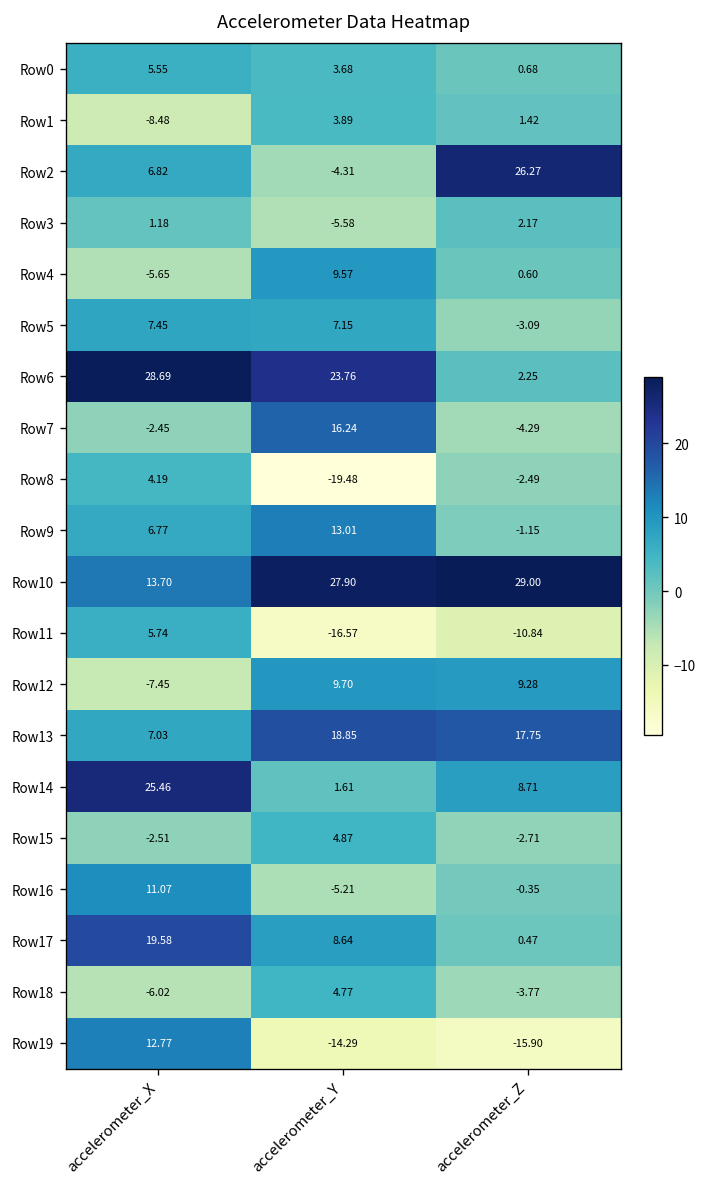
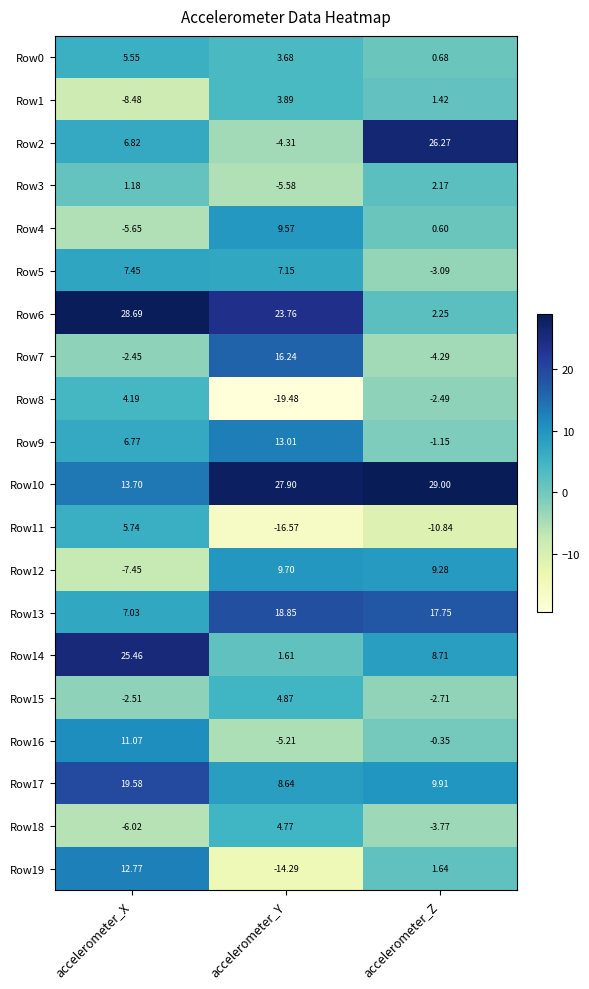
  {
    "Row0": {
      "accelerometer_X": 5.55,
      "accelerometer_Y": 3.68,
      "accelerometer_Z": 0.68
    },
    "Row1": {
      "accelerometer_X": -8.48,
      "accelerometer_Y": 3.89,
      "accelerometer_Z": 1.42
    },
    "Row2": {
      "accelerometer_X": 6.82,
      "accelerometer_Y": -4.31,
      "accelerometer_Z": 26.27
    },
    "Row3": {
      "accelerometer_X": 1.18,
      "accelerometer_Y": -5.58,
      "accelerometer_Z": 2.17
    },
    "Row4": {
      "accelerometer_X": -5.65,
      "accelerometer_Y": 9.57,
      "accelerometer_Z": 0.60
    },
    "Row5": {
      "accelerometer_X": 7.45,
      "accelerometer_Y": 7.15,
      "accelerometer_Z": -3.09
    },
    "Row6": {
      "accelerometer_X": 28.69,
      "accelerometer_Y": 23.76,
      "accelerometer_Z": 2.25
    },
    "Row7": {
      "accelerometer_X": -2.45,
      "accelerometer_Y": 16.24,
      "accelerometer_Z": -4.29
    },
    "Row8": {
      "accelerometer_X": 4.19,
      "accelerometer_Y": -19.48,
      "accelerometer_Z": -2.49
    },
    "Row9": {
      "accelerometer_X": 6.77,
      "accelerometer_Y": 13.01,
      "accelerometer_Z": -1.15
    },
    "Row10": {
      "accelerometer_X": 13.70,
      "accelerometer_Y": 27.90,
      "accelerometer_Z": 29.00
    },
    "Row11": {
      "accelerometer_X": 5.74,
      "accelerometer_Y": -16.57,
      "accelerometer_Z": -10.84
    },
    "Row12": {
      "accelerometer_X": -7.45,
      "accelerometer_Y": 9.70,
      "accelerometer_Z": 9.28
    },
    "Row13": {
      "accelerometer_X": 7.03,
      "accelerometer_Y": 18.85,
      "accelerometer_Z": 17.75
    },
    "Row14": {
      "accelerometer_X": 25.46,
      "accelerometer_Y": 1.61,
      "accelerometer_Z": 8.71
    },
    "Row15": {
      "accelerometer_X": -2.51,
      "accelerometer_Y": 4.87,
      "accelerometer_Z": -2.71
    },
    "Row16": {
      "accelerometer_X": 11.07,
      "accelerometer_Y": -5.21,
      "accelerometer_Z": -0.35
    },
    "Row17": {
      "accelerometer_X": 19.58,
      "accelerometer_Y": 8.64,
-     "accelerometer_Z": 0.47
+     "accelerometer_Z": 9.91
    },
    "Row18": {
      "accelerometer_X": -6.02,
      "accelerometer_Y": 4.77,
      "accelerometer_Z": -3.77
    },
    "Row19": {
      "accelerometer_X": 12.77,
      "accelerometer_Y": -14.29,
-     "accelerometer_Z": -15.90
+     "accelerometer_Z": 1.64
    }
  }
